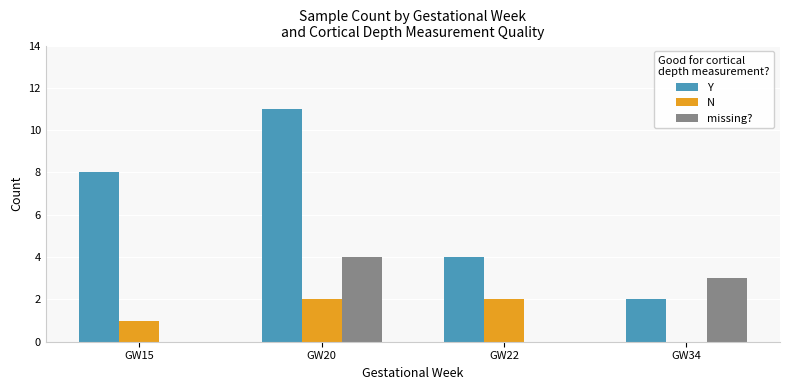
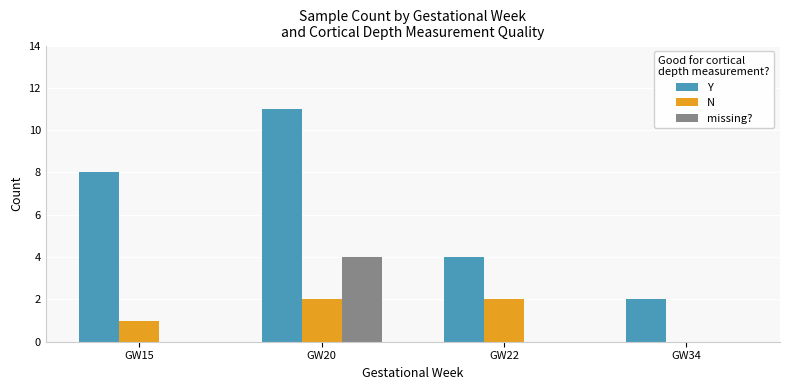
  {
    "Y": {
      "GW15": 8,
      "GW20": 11,
      "GW22": 4,
      "GW34": 2
    },
    "N": {
      "GW15": 1,
      "GW20": 2,
      "GW22": 2,
      "GW34": 0
    },
    "missing?": {
      "GW15": 0,
      "GW20": 4,
      "GW22": 0,
-     "GW34": 3
+     "GW34": 0
    }
  }
